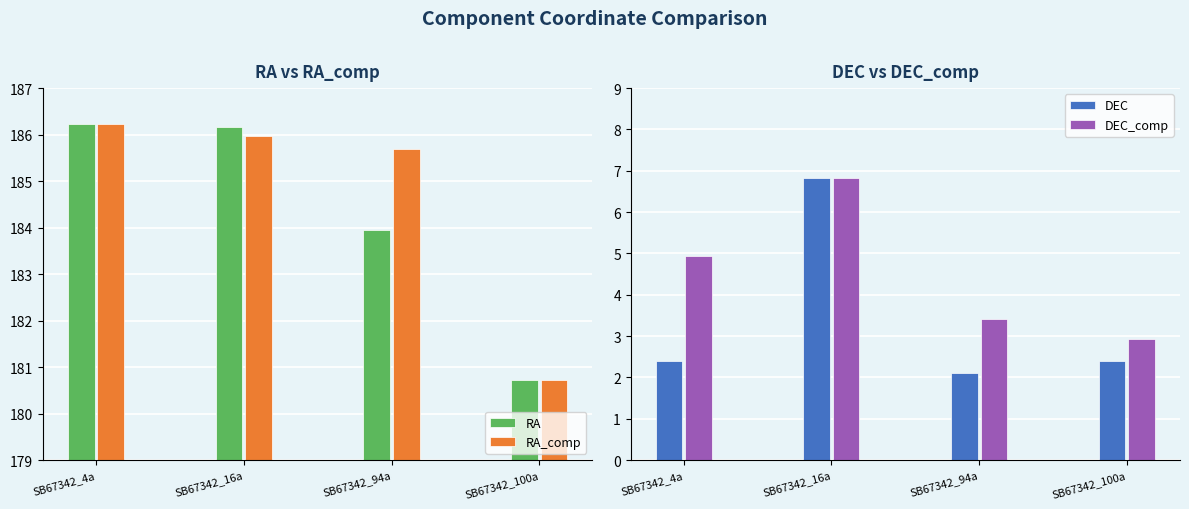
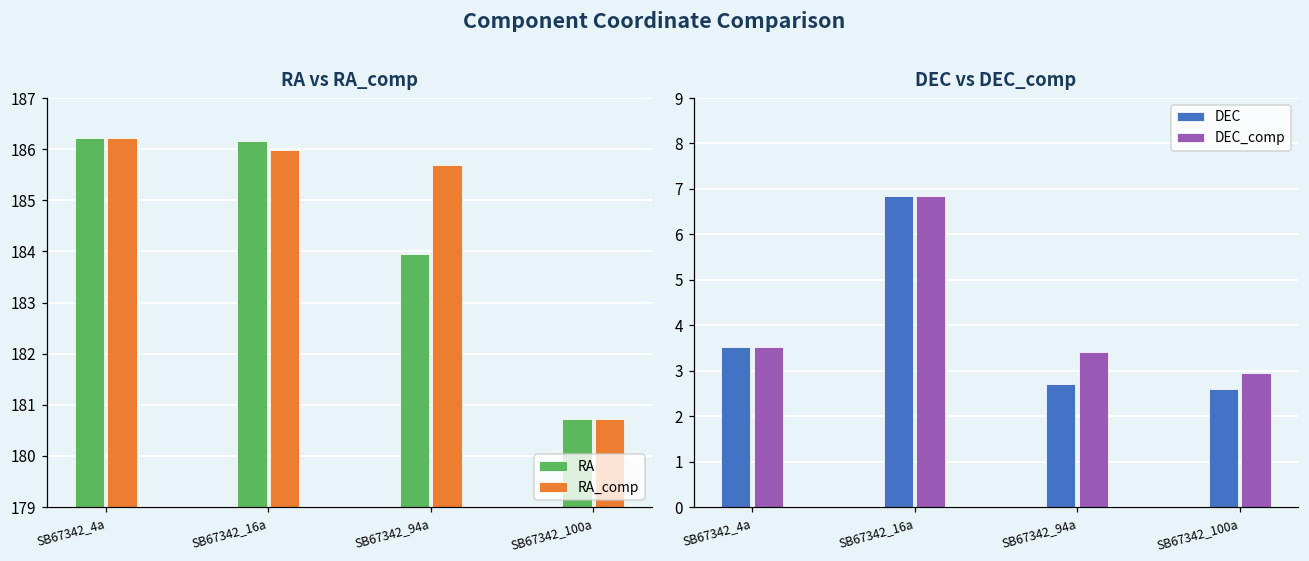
  {
    "RA vs RA_comp": {
      "RA": {
        "SB67342_4a": 186.2,
        "SB67342_16a": 186.2,
        "SB67342_94a": 183.9,
        "SB67342_100a": 180.7
      },
      "RA_comp": {
        "SB67342_4a": 186.2,
        "SB67342_16a": 186.0,
        "SB67342_94a": 185.7,
        "SB67342_100a": 180.7
      }
    },
    "DEC vs DEC_comp": {
      "DEC": {
-       "SB67342_4a": 2.4,
+       "SB67342_4a": 3.5,
        "SB67342_16a": 6.8,
-       "SB67342_94a": 2.1,
-       "SB67342_100a": 2.4
+       "SB67342_94a": 2.7,
+       "SB67342_100a": 2.6
      },
      "DEC_comp": {
-       "SB67342_4a": 4.9,
+       "SB67342_4a": 3.5,
        "SB67342_16a": 6.8,
        "SB67342_94a": 3.4,
        "SB67342_100a": 2.9
      }
    }
  }
